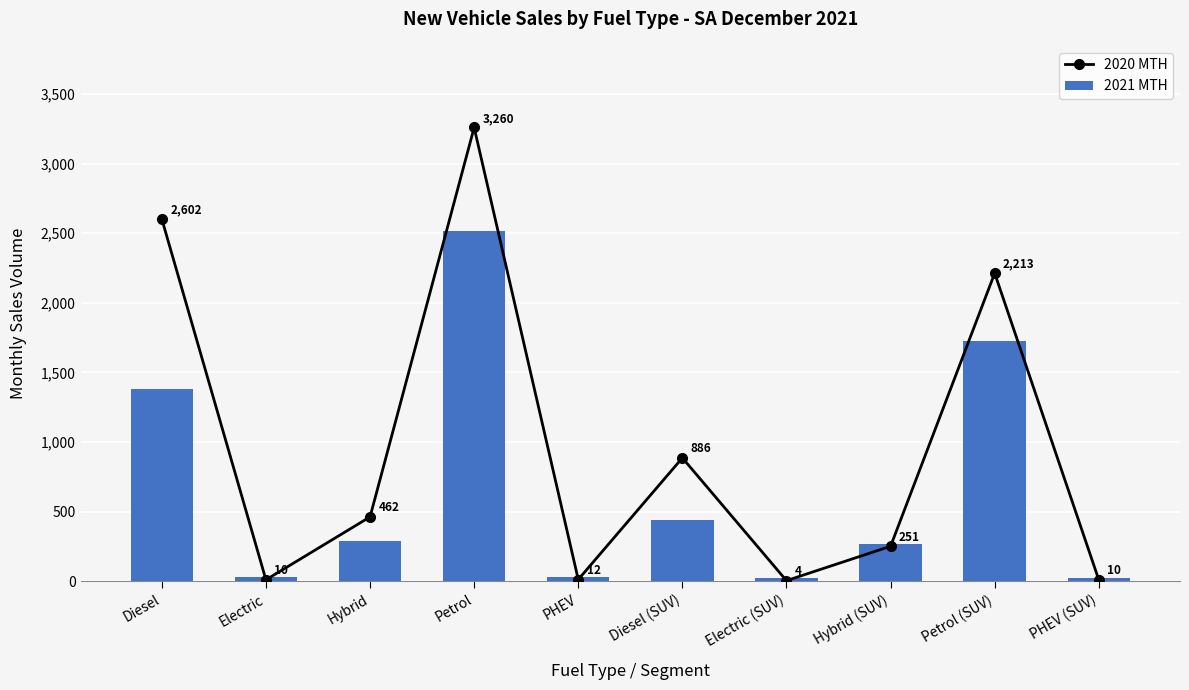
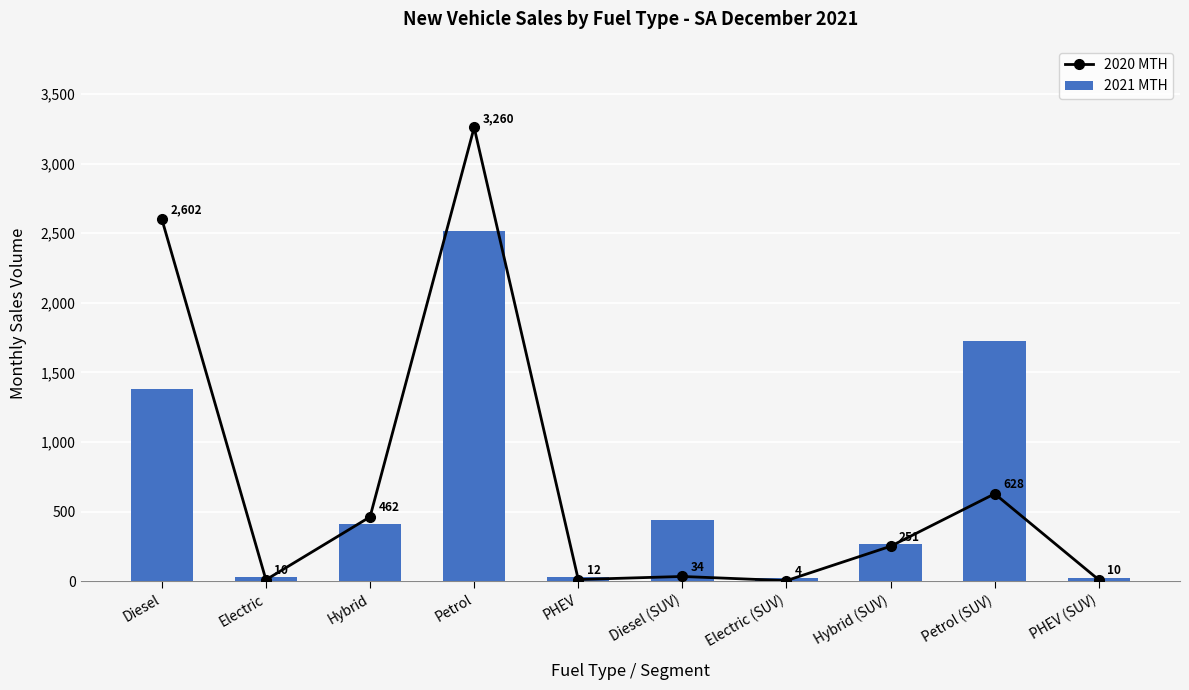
  {
    "2020 MTH": {
      "Diesel": "2,602",
      "Electric": "10",
      "Hybrid": "462",
      "Petrol": "3,260",
      "PHEV": "12",
-     "Diesel (SUV)": "886",
+     "Diesel (SUV)": "34",
      "Electric (SUV)": "4",
      "Hybrid (SUV)": "251",
-     "Petrol (SUV)": "2,213",
+     "Petrol (SUV)": "628",
      "PHEV (SUV)": "10"
    },
    "2021 MTH": {
      "Diesel": "1,380",
-     "Hybrid": "290",
+     "Hybrid": "410",
      "Petrol": "2,520"
    }
  }
